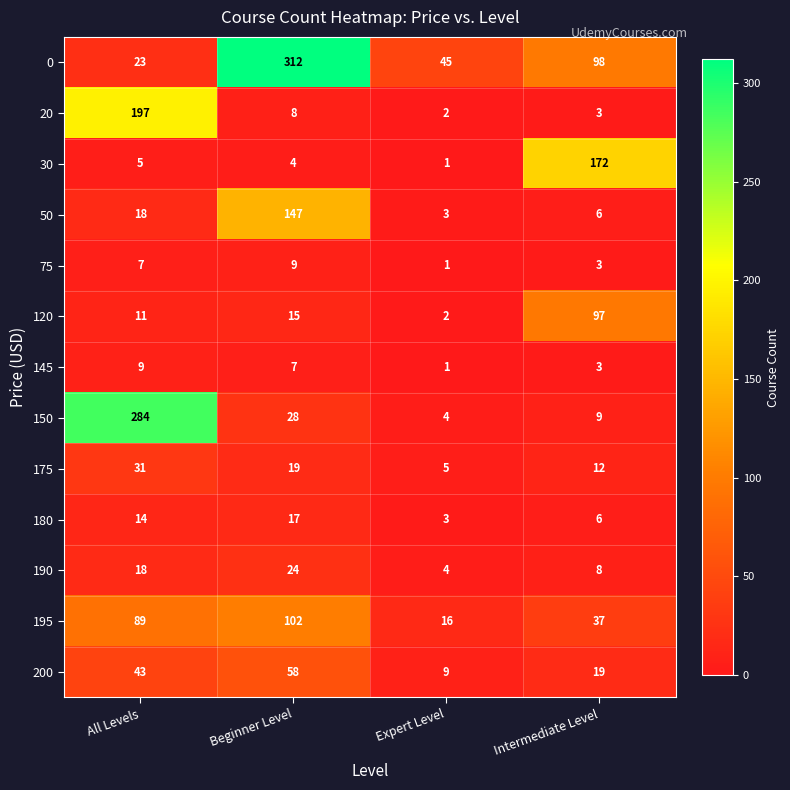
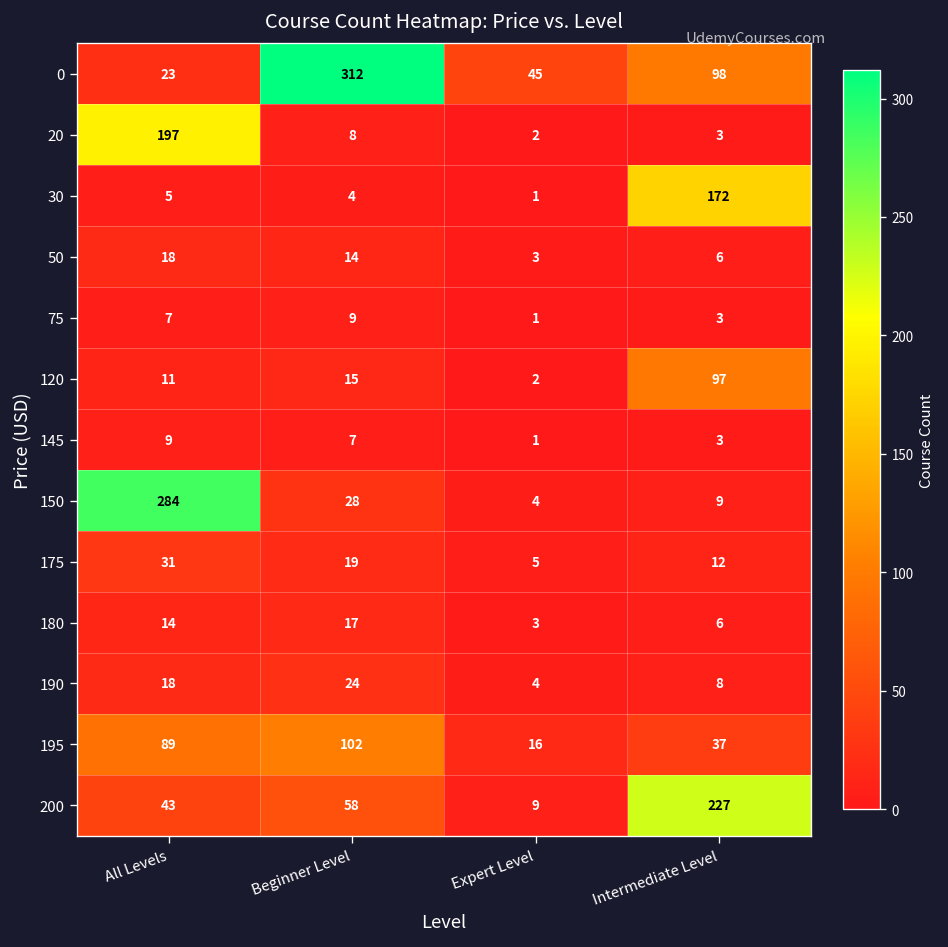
  {
    "0": {
      "All Levels": 23,
      "Beginner Level": 312,
      "Expert Level": 45,
      "Intermediate Level": 98
    },
    "20": {
      "All Levels": 197,
      "Beginner Level": 8,
      "Expert Level": 2,
      "Intermediate Level": 3
    },
    "30": {
      "All Levels": 5,
      "Beginner Level": 4,
      "Expert Level": 1,
      "Intermediate Level": 172
    },
    "50": {
      "All Levels": 18,
-     "Beginner Level": 147,
+     "Beginner Level": 14,
      "Expert Level": 3,
      "Intermediate Level": 6
    },
    "75": {
      "All Levels": 7,
      "Beginner Level": 9,
      "Expert Level": 1,
      "Intermediate Level": 3
    },
    "120": {
      "All Levels": 11,
      "Beginner Level": 15,
      "Expert Level": 2,
      "Intermediate Level": 97
    },
    "145": {
      "All Levels": 9,
      "Beginner Level": 7,
      "Expert Level": 1,
      "Intermediate Level": 3
    },
    "150": {
      "All Levels": 284,
      "Beginner Level": 28,
      "Expert Level": 4,
      "Intermediate Level": 9
    },
    "175": {
      "All Levels": 31,
      "Beginner Level": 19,
      "Expert Level": 5,
      "Intermediate Level": 12
    },
    "180": {
      "All Levels": 14,
      "Beginner Level": 17,
      "Expert Level": 3,
      "Intermediate Level": 6
    },
    "190": {
      "All Levels": 18,
      "Beginner Level": 24,
      "Expert Level": 4,
      "Intermediate Level": 8
    },
    "195": {
      "All Levels": 89,
      "Beginner Level": 102,
      "Expert Level": 16,
      "Intermediate Level": 37
    },
    "200": {
      "All Levels": 43,
      "Beginner Level": 58,
      "Expert Level": 9,
-     "Intermediate Level": 19
+     "Intermediate Level": 227
    }
  }
